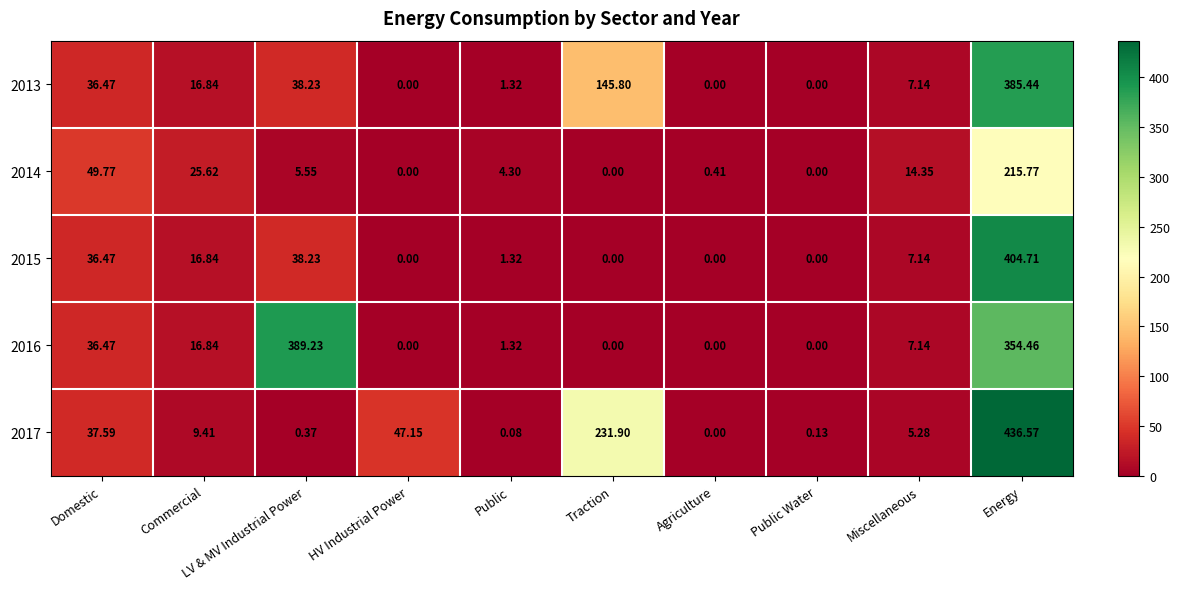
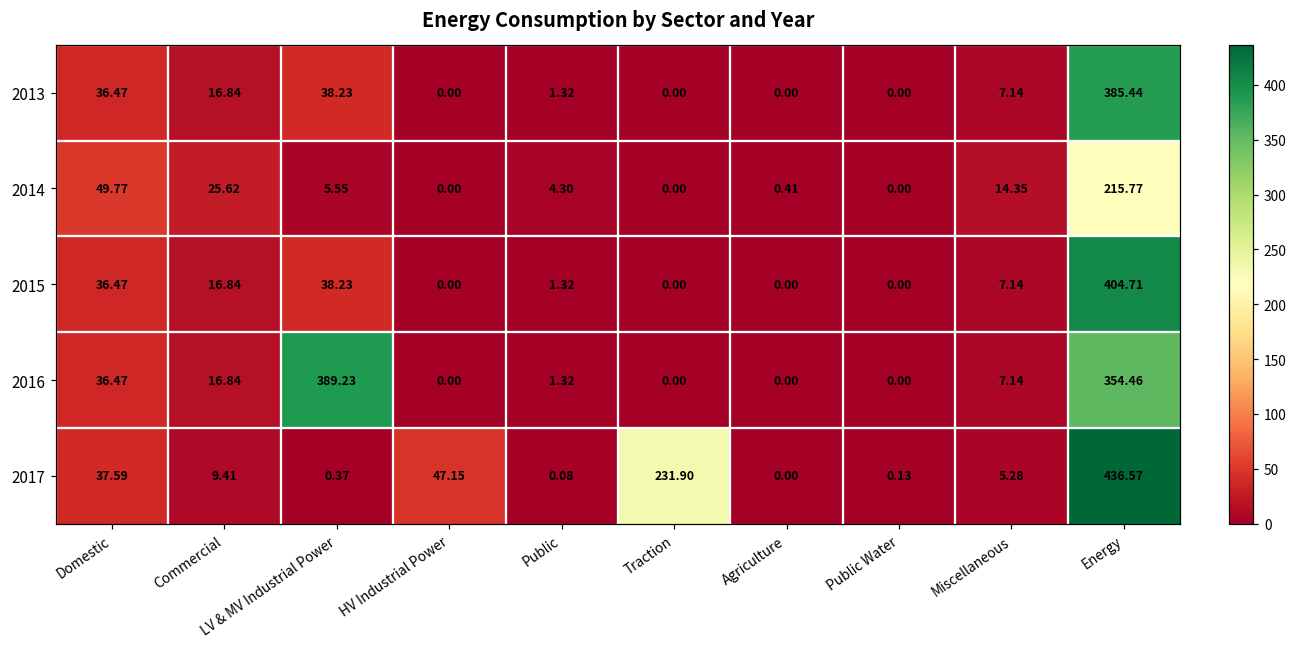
  {
    "2013": {
      "Domestic": 36.47,
      "Commercial": 16.84,
      "LV & MV Industrial Power": 38.23,
      "HV Industrial Power": 0.00,
      "Public": 1.32,
-     "Traction": 145.80,
+     "Traction": 0.00,
      "Agriculture": 0.00,
      "Public Water": 0.00,
      "Miscellaneous": 7.14,
      "Energy": 385.44
    },
    "2014": {
      "Domestic": 49.77,
      "Commercial": 25.62,
      "LV & MV Industrial Power": 5.55,
      "HV Industrial Power": 0.00,
      "Public": 4.30,
      "Traction": 0.00,
      "Agriculture": 0.41,
      "Public Water": 0.00,
      "Miscellaneous": 14.35,
      "Energy": 215.77
    },
    "2015": {
      "Domestic": 36.47,
      "Commercial": 16.84,
      "LV & MV Industrial Power": 38.23,
      "HV Industrial Power": 0.00,
      "Public": 1.32,
      "Traction": 0.00,
      "Agriculture": 0.00,
      "Public Water": 0.00,
      "Miscellaneous": 7.14,
      "Energy": 404.71
    },
    "2016": {
      "Domestic": 36.47,
      "Commercial": 16.84,
      "LV & MV Industrial Power": 389.23,
      "HV Industrial Power": 0.00,
      "Public": 1.32,
      "Traction": 0.00,
      "Agriculture": 0.00,
      "Public Water": 0.00,
      "Miscellaneous": 7.14,
      "Energy": 354.46
    },
    "2017": {
      "Domestic": 37.59,
      "Commercial": 9.41,
      "LV & MV Industrial Power": 0.37,
      "HV Industrial Power": 47.15,
      "Public": 0.08,
      "Traction": 231.90,
      "Agriculture": 0.00,
      "Public Water": 0.13,
      "Miscellaneous": 5.28,
      "Energy": 436.57
    }
  }
